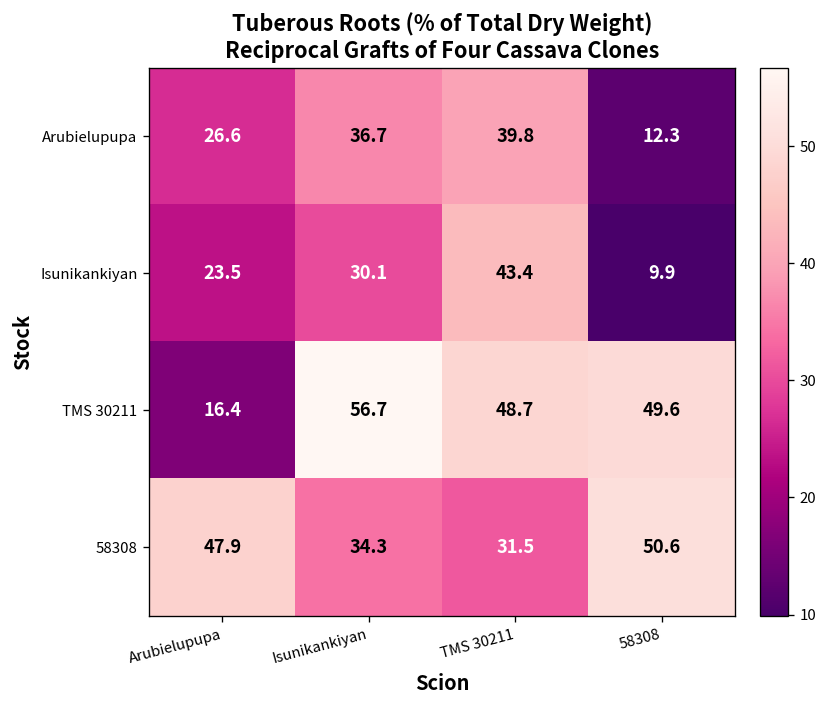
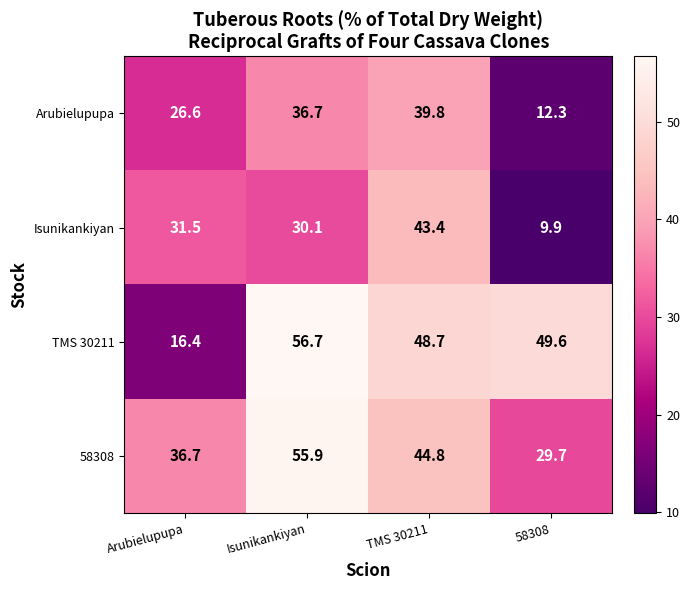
  {
    "Arubielupupa": {
      "Arubielupupa": 26.6,
      "Isunikankiyan": 36.7,
      "TMS 30211": 39.8,
      "58308": 12.3
    },
    "Isunikankiyan": {
-     "Arubielupupa": 23.5,
+     "Arubielupupa": 31.5,
      "Isunikankiyan": 30.1,
      "TMS 30211": 43.4,
      "58308": 9.9
    },
    "TMS 30211": {
      "Arubielupupa": 16.4,
      "Isunikankiyan": 56.7,
      "TMS 30211": 48.7,
      "58308": 49.6
    },
    "58308": {
-     "Arubielupupa": 47.9,
-     "Isunikankiyan": 34.3,
-     "TMS 30211": 31.5,
-     "58308": 50.6
+     "Arubielupupa": 36.7,
+     "Isunikankiyan": 55.9,
+     "TMS 30211": 44.8,
+     "58308": 29.7
    }
  }
